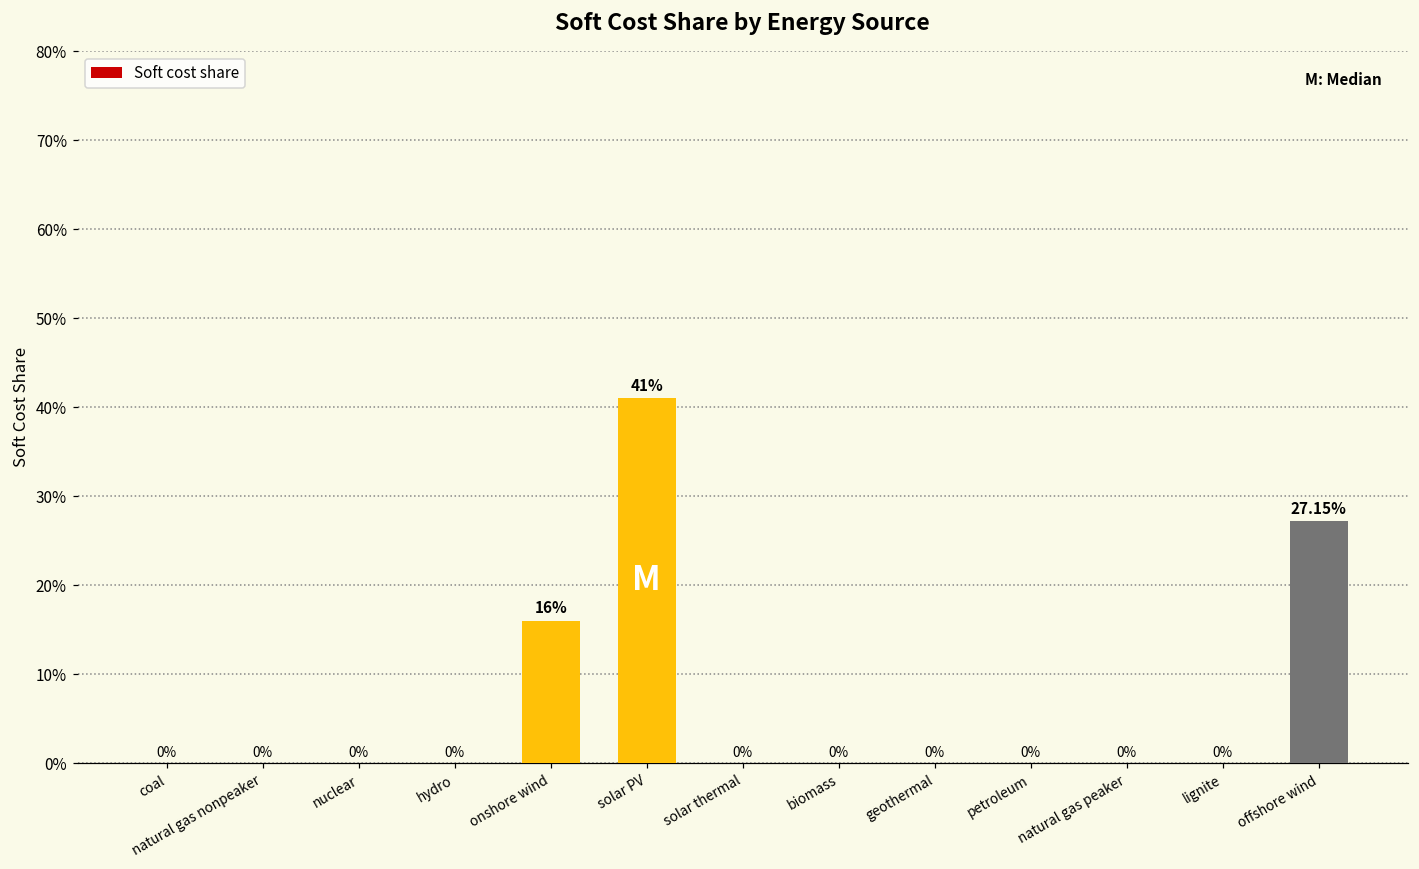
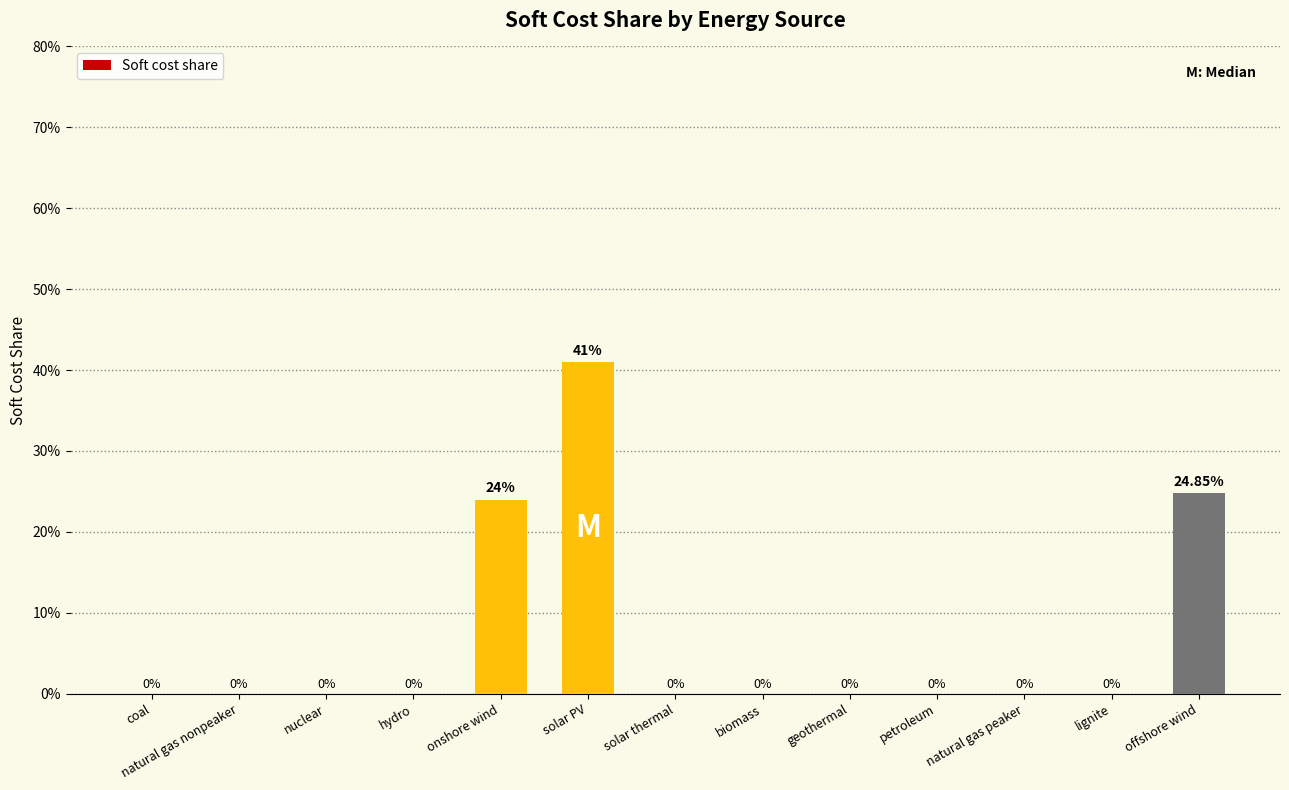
  {
    "coal": "0%",
    "natural gas nonpeaker": "0%",
    "nuclear": "0%",
    "hydro": "0%",
-   "onshore wind": "16%",
+   "onshore wind": "24%",
    "solar PV": "41%",
    "solar thermal": "0%",
    "biomass": "0%",
    "geothermal": "0%",
    "petroleum": "0%",
    "natural gas peaker": "0%",
    "lignite": "0%",
-   "offshore wind": "27.15%"
+   "offshore wind": "24.85%"
  }
